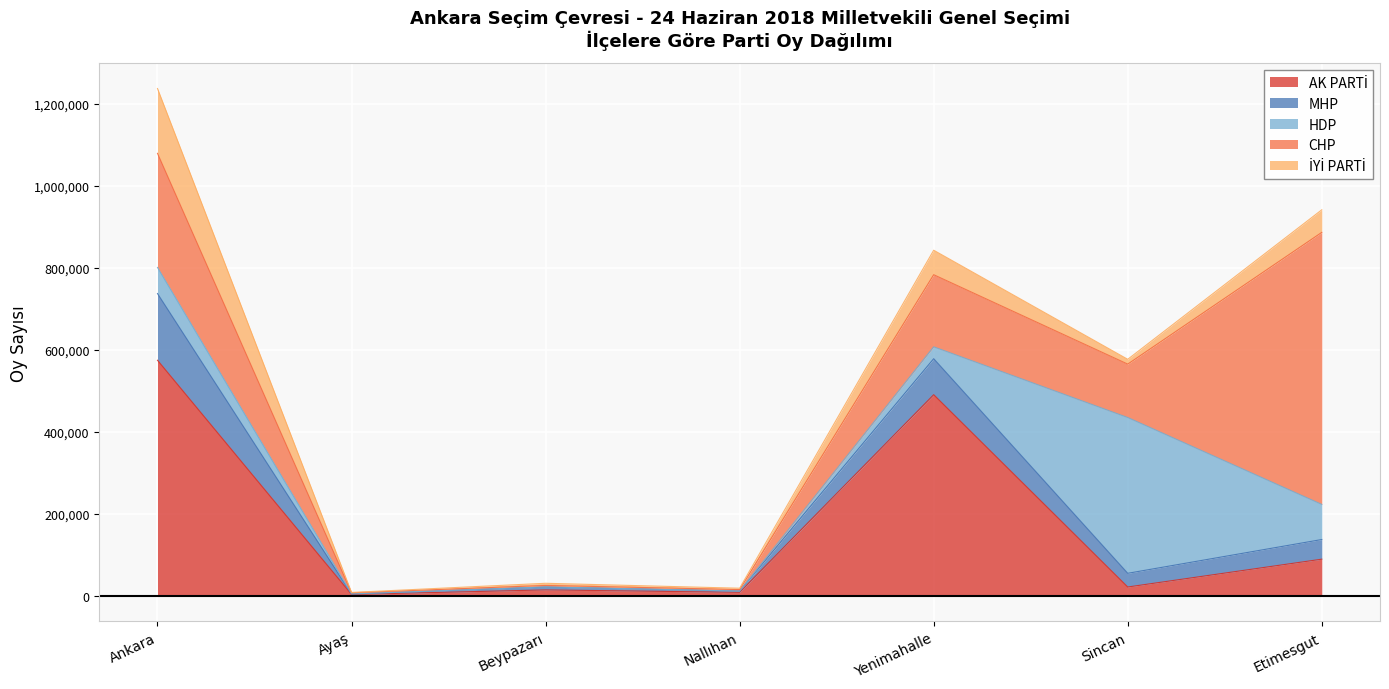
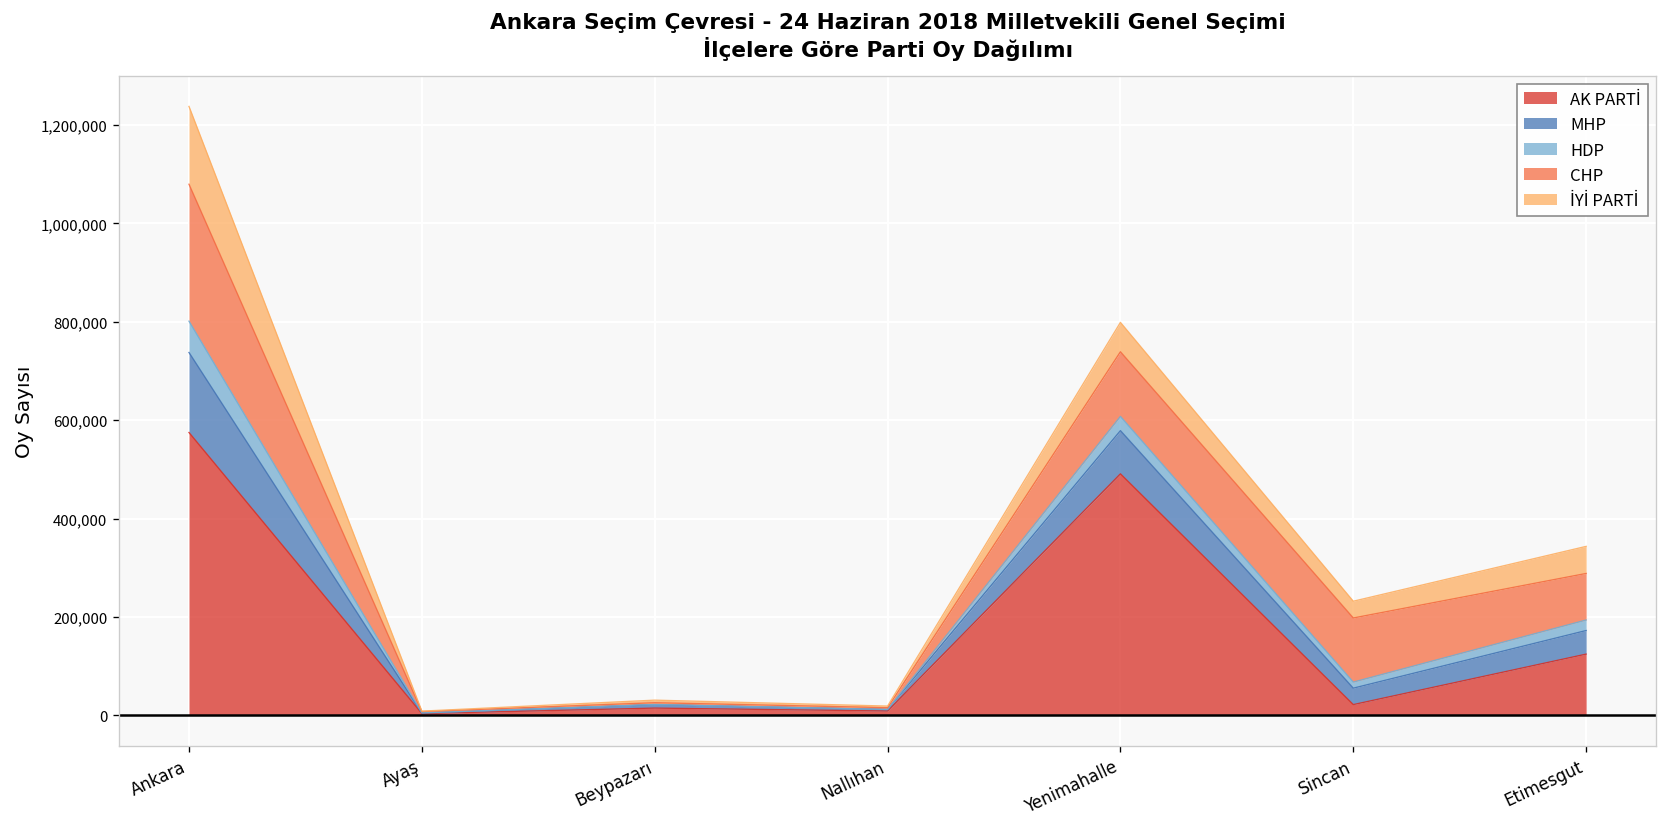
  {
    "AK PARTİ": {
      "Ankara": "580,000",
      "Beypazarı": "10,000",
      "Yenimahalle": "490,000",
      "Sincan": "20,000",
-     "Etimesgut": "90,000"
+     "Etimesgut": "120,000"
    },
    "MHP": {
      "Ankara": "160,000",
      "Yenimahalle": "90,000",
      "Sincan": "30,000",
      "Etimesgut": "50,000"
    },
    "HDP": {
      "Ankara": "60,000",
      "Yenimahalle": "30,000",
-     "Sincan": "380,000",
-     "Etimesgut": "90,000"
+     "Sincan": "10,000",
+     "Etimesgut": "20,000"
    },
    "CHP": {
      "Ankara": "280,000",
-     "Yenimahalle": "180,000",
+     "Yenimahalle": "130,000",
      "Sincan": "130,000",
-     "Etimesgut": "660,000"
+     "Etimesgut": "90,000"
    },
    "İYİ PARTİ": {
      "Ankara": "160,000",
      "Yenimahalle": "60,000",
-     "Sincan": "10,000",
+     "Sincan": "30,000",
      "Etimesgut": "60,000"
    }
  }
